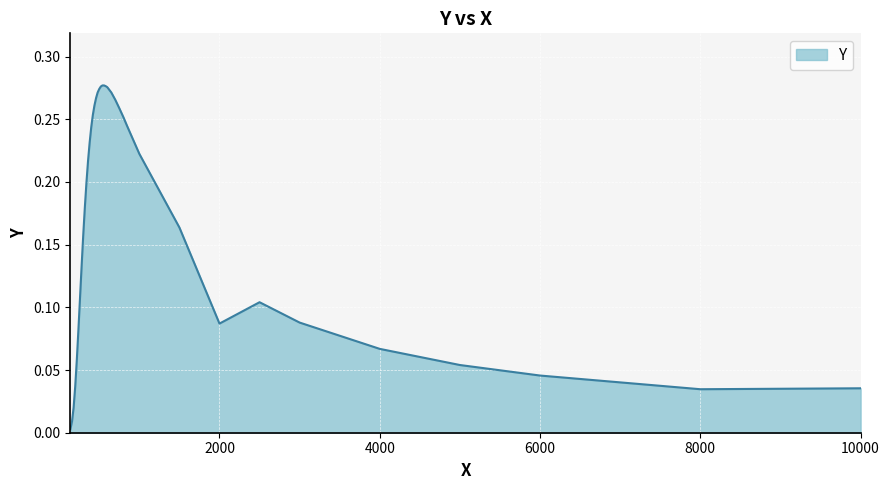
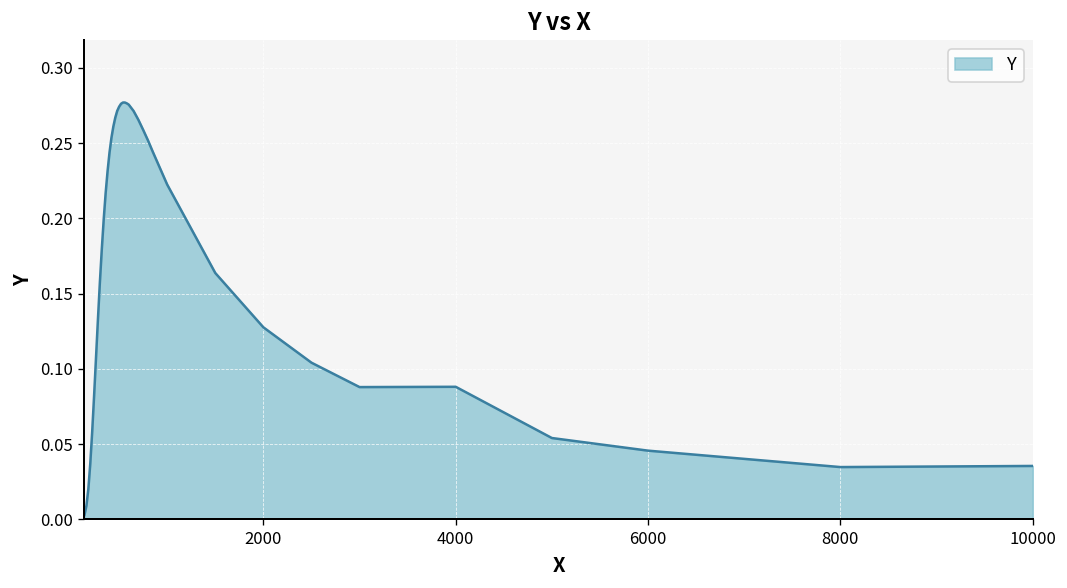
  {
-   "2000": 0.087,
-   "4000": 0.067,
+   "2000": 0.128,
+   "4000": 0.088,
    "6000": 0.046,
    "8000": 0.035,
    "10000": 0.035
  }
